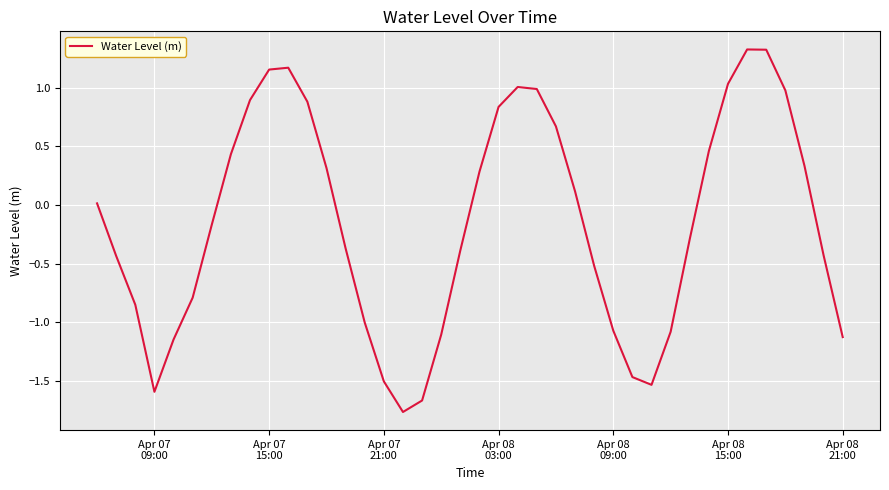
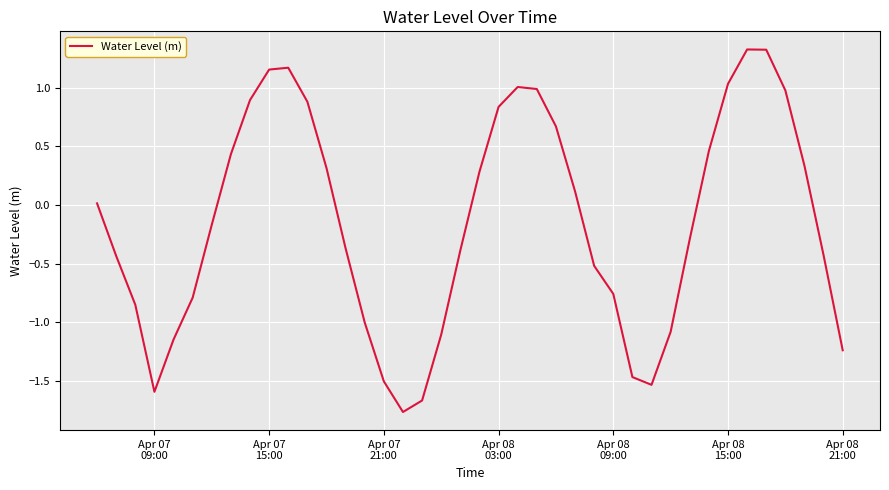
  {
    "Apr 07 09:00": -1.59,
    "Apr 07 15:00": 1.16,
    "Apr 07 21:00": -1.51,
    "Apr 08 03:00": 0.84,
-   "Apr 08 09:00": -1.07,
+   "Apr 08 09:00": -0.76,
    "Apr 08 15:00": 1.03,
-   "Apr 08 21:00": -1.13
+   "Apr 08 21:00": -1.24
  }
